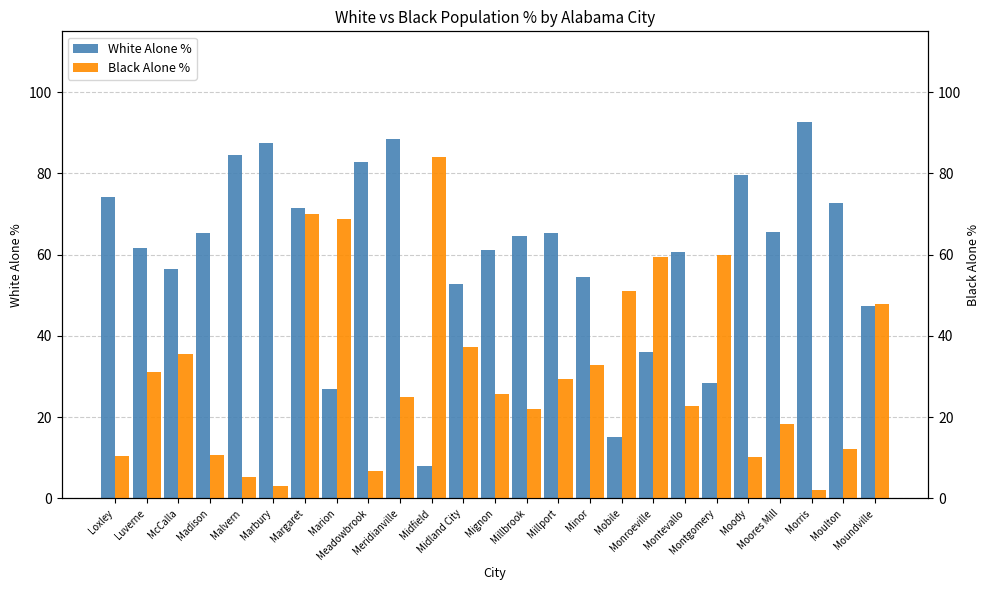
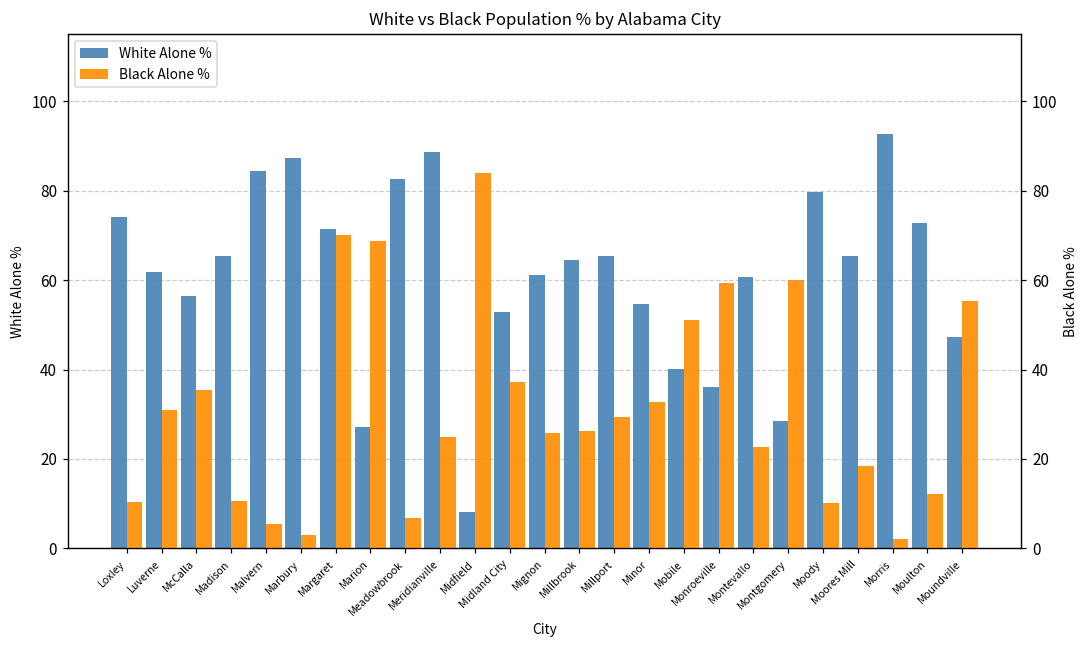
  {
    "White Alone %": {
      "Loxley": 74,
      "Luverne": 62,
      "McCalla": 56,
      "Madison": 65,
      "Malvern": 84,
      "Marbury": 87,
      "Margaret": 71,
      "Marion": 27,
      "Meadowbrook": 83,
      "Meridianville": 89,
      "Midfield": 8,
      "Midland City": 53,
      "Mignon": 61,
      "Millbrook": 65,
      "Millport": 65,
      "Minor": 55,
-     "Mobile": 15,
+     "Mobile": 40,
      "Monroeville": 36,
      "Montevallo": 61,
      "Montgomery": 28,
      "Moody": 80,
      "Moores Mill": 65,
      "Morris": 93,
      "Moulton": 73,
      "Moundville": 47
    },
    "Black Alone %": {
      "Loxley": 10,
      "Luverne": 31,
      "McCalla": 35,
      "Madison": 11,
      "Malvern": 5,
      "Marbury": 3,
      "Margaret": 70,
      "Marion": 69,
      "Meadowbrook": 7,
      "Meridianville": 25,
      "Midfield": 84,
      "Midland City": 37,
      "Mignon": 26,
-     "Millbrook": 22,
+     "Millbrook": 26,
      "Millport": 29,
      "Minor": 33,
      "Mobile": 51,
      "Monroeville": 59,
      "Montevallo": 23,
      "Montgomery": 60,
      "Moody": 10,
      "Moores Mill": 18,
      "Morris": 2,
      "Moulton": 12,
-     "Moundville": 48
+     "Moundville": 55
    }
  }
